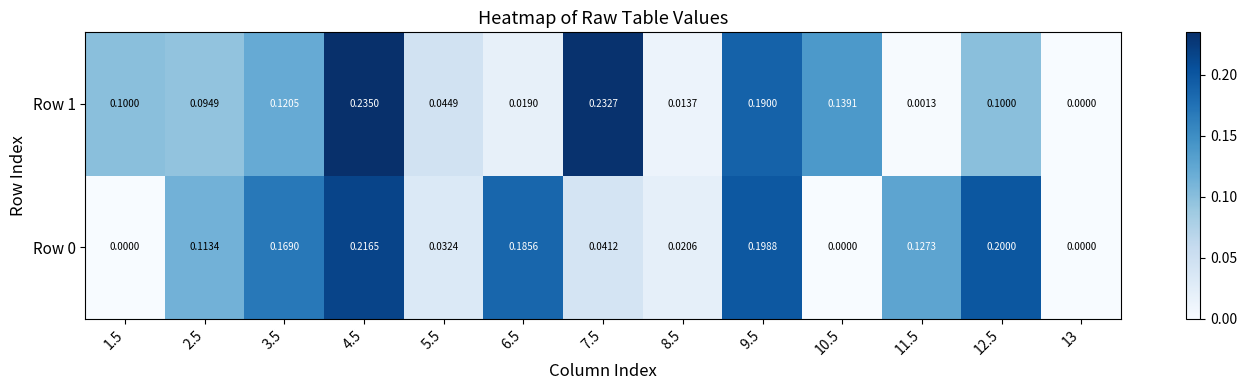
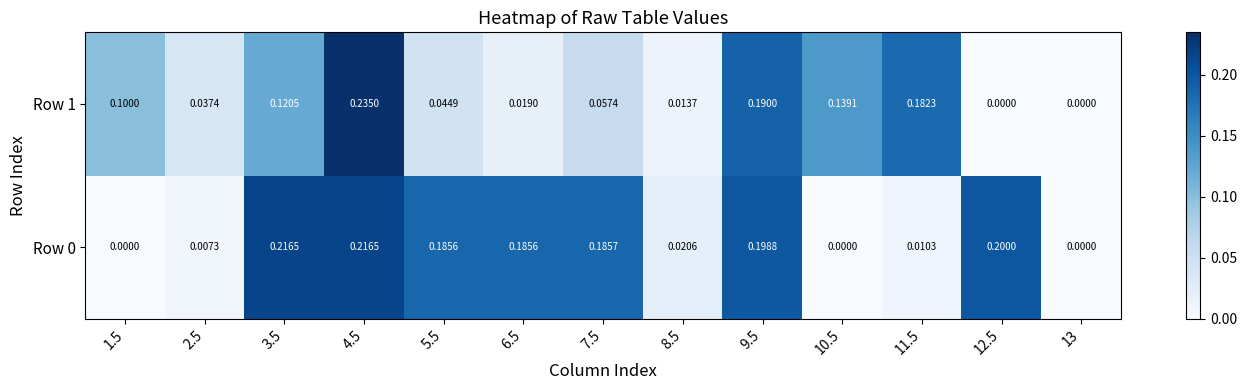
  {
    "Row 1": {
      "1.5": 0.1000,
-     "2.5": 0.0949,
+     "2.5": 0.0374,
      "3.5": 0.1205,
      "4.5": 0.2350,
      "5.5": 0.0449,
      "6.5": 0.0190,
-     "7.5": 0.2327,
+     "7.5": 0.0574,
      "8.5": 0.0137,
      "9.5": 0.1900,
      "10.5": 0.1391,
-     "11.5": 0.0013,
-     "12.5": 0.1000,
+     "11.5": 0.1823,
+     "12.5": 0.0000,
      "13": 0.0000
    },
    "Row 0": {
      "1.5": 0.0000,
-     "2.5": 0.1134,
-     "3.5": 0.1690,
+     "2.5": 0.0073,
+     "3.5": 0.2165,
      "4.5": 0.2165,
-     "5.5": 0.0324,
+     "5.5": 0.1856,
      "6.5": 0.1856,
-     "7.5": 0.0412,
+     "7.5": 0.1857,
      "8.5": 0.0206,
      "9.5": 0.1988,
      "10.5": 0.0000,
-     "11.5": 0.1273,
+     "11.5": 0.0103,
      "12.5": 0.2000,
      "13": 0.0000
    }
  }
